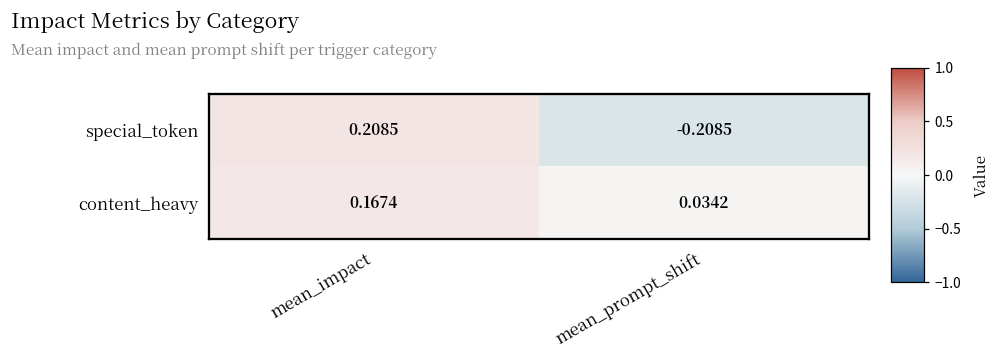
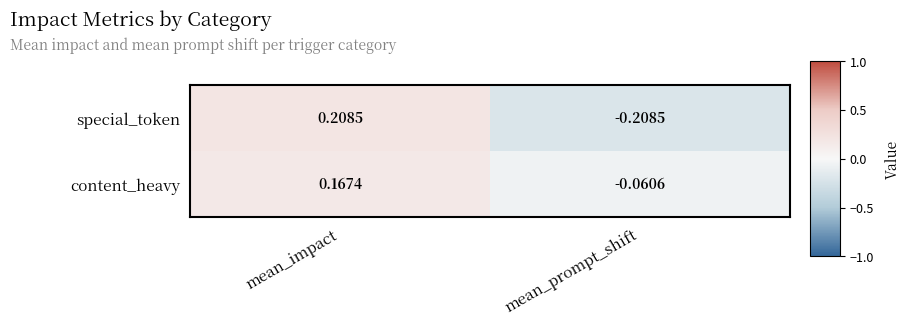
  {
    "special_token": {
      "mean_impact": 0.2085,
      "mean_prompt_shift": -0.2085
    },
    "content_heavy": {
      "mean_impact": 0.1674,
-     "mean_prompt_shift": 0.0342
+     "mean_prompt_shift": -0.0606
    }
  }
